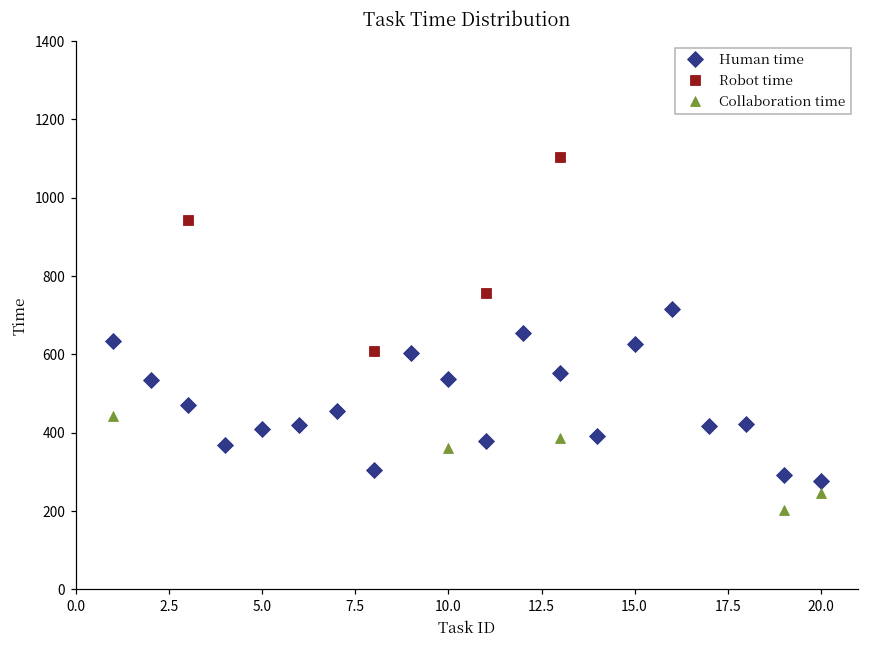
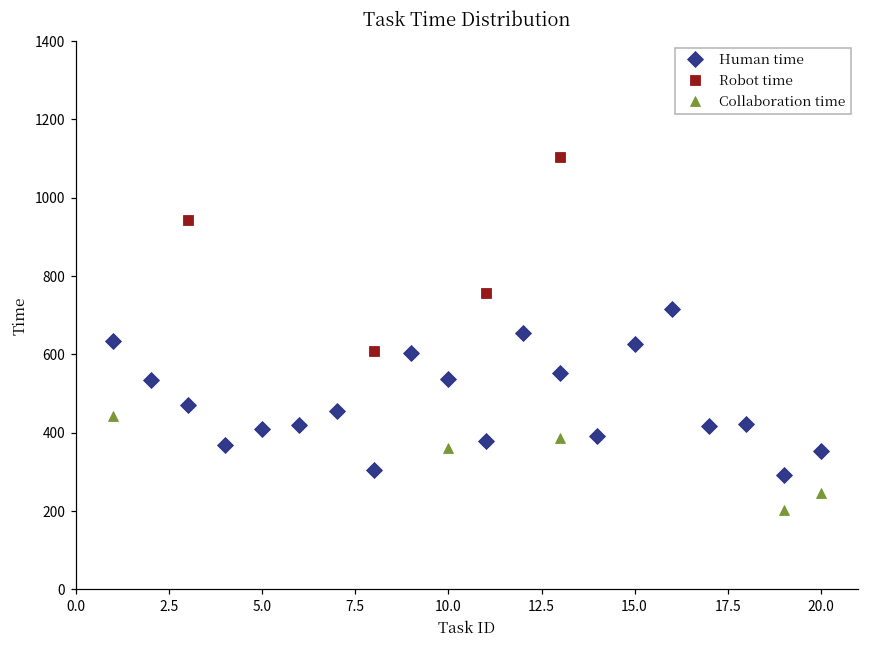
  {
    "Human time": {
      "5.0": 410,
      "10.0": 540,
      "15.0": 630,
-     "20.0": 280
+     "20.0": 350
    },
    "Collaboration time": {
      "10.0": 360,
      "20.0": 250
    }
  }
